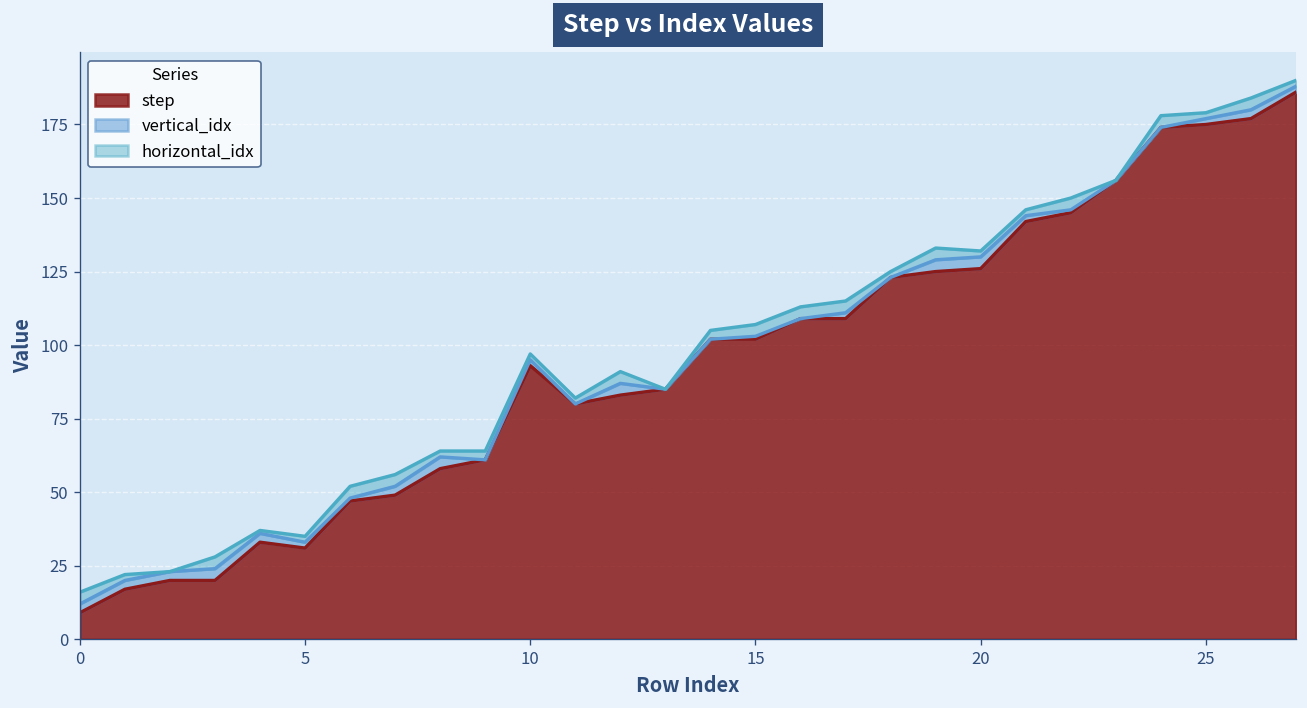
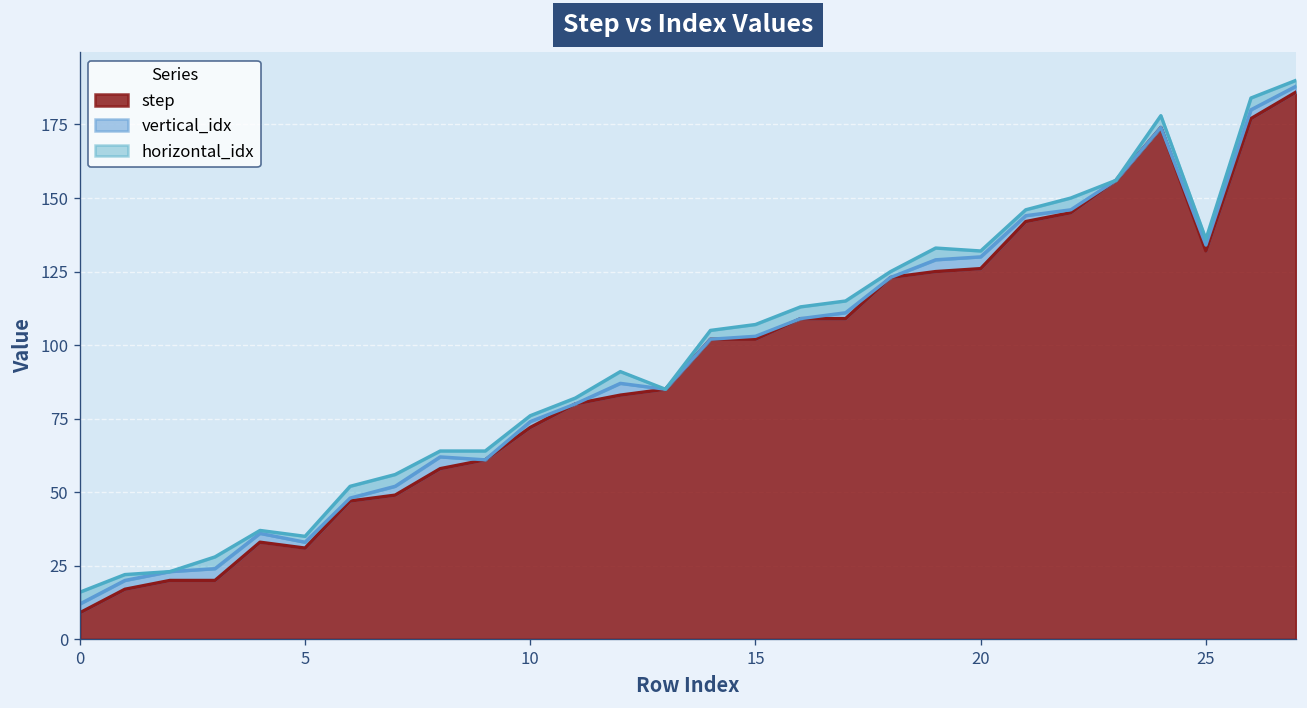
  {
    "step": {
      "0": 9,
      "5": 31,
-     "10": 93,
+     "10": 72,
      "20": 126,
-     "25": 175
+     "25": 132
    }
  }
